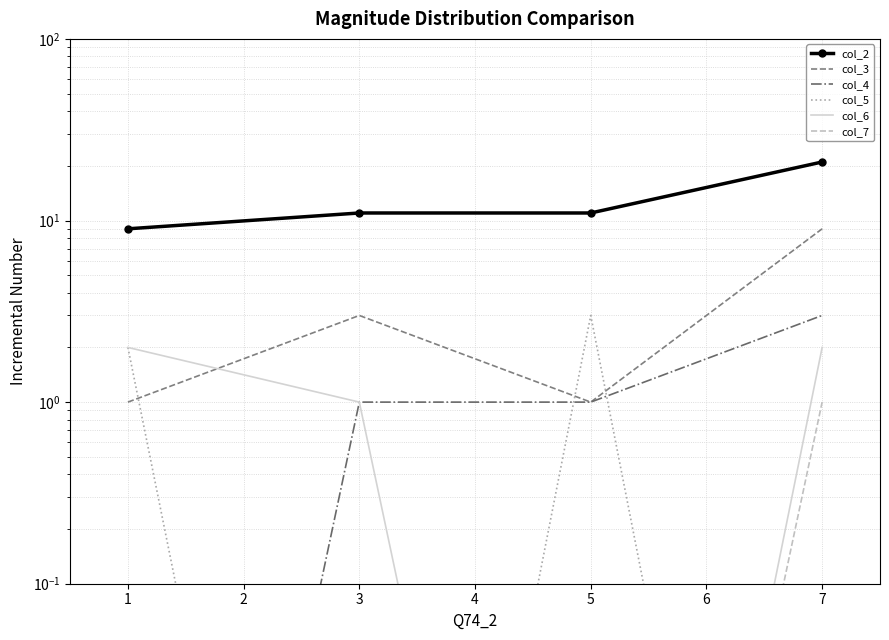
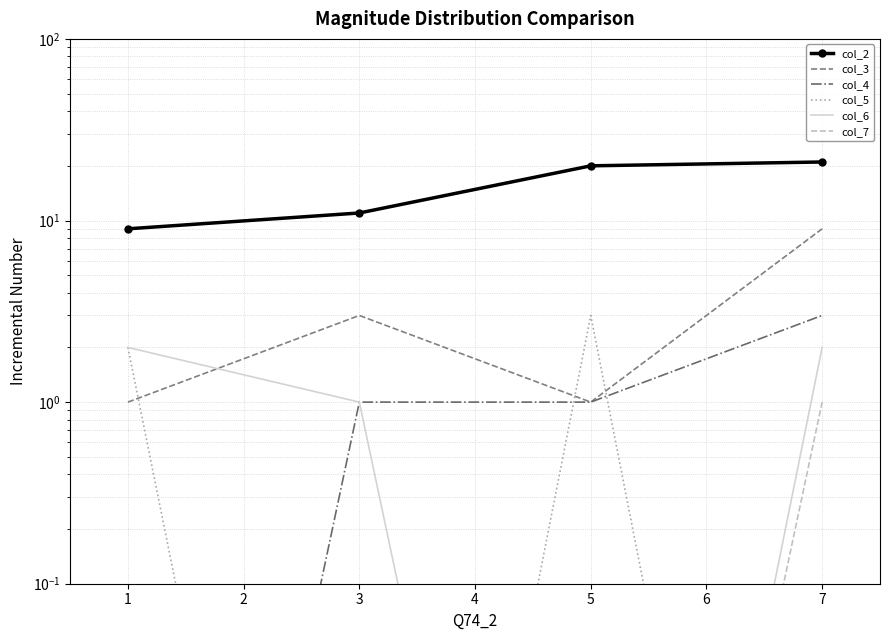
  {
    "col_2": {
      "1": 9,
      "3": 11,
-     "5": 11,
+     "5": 20,
      "7": 21
    }
  }
